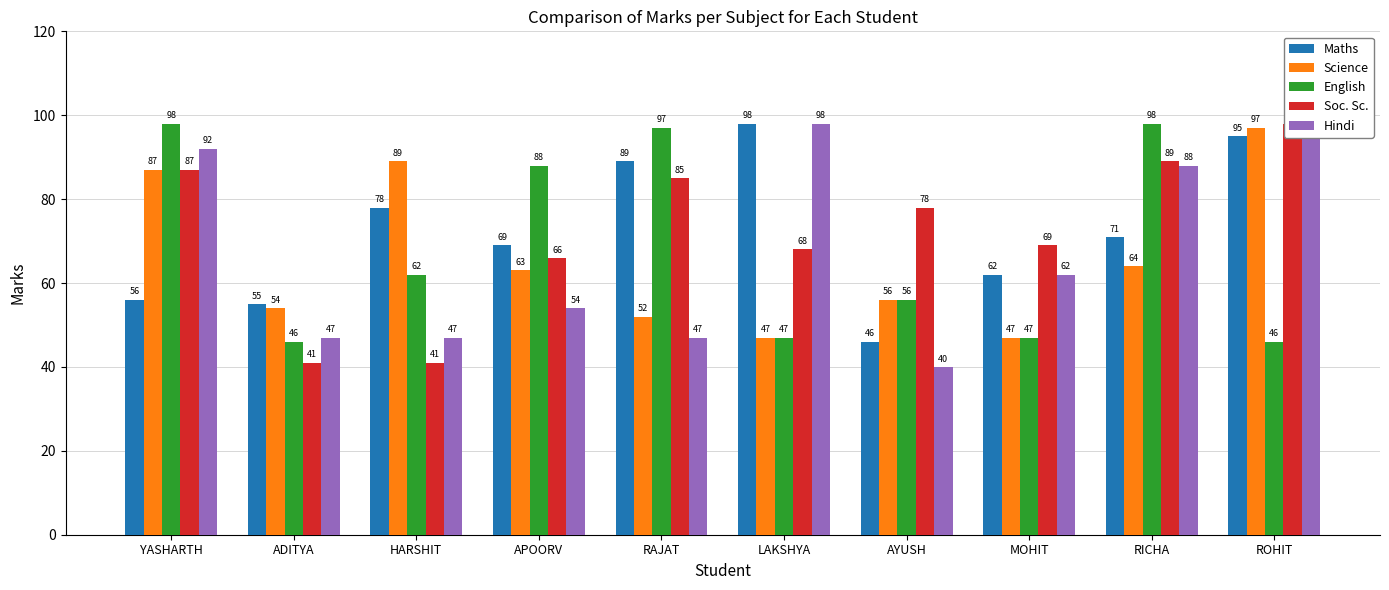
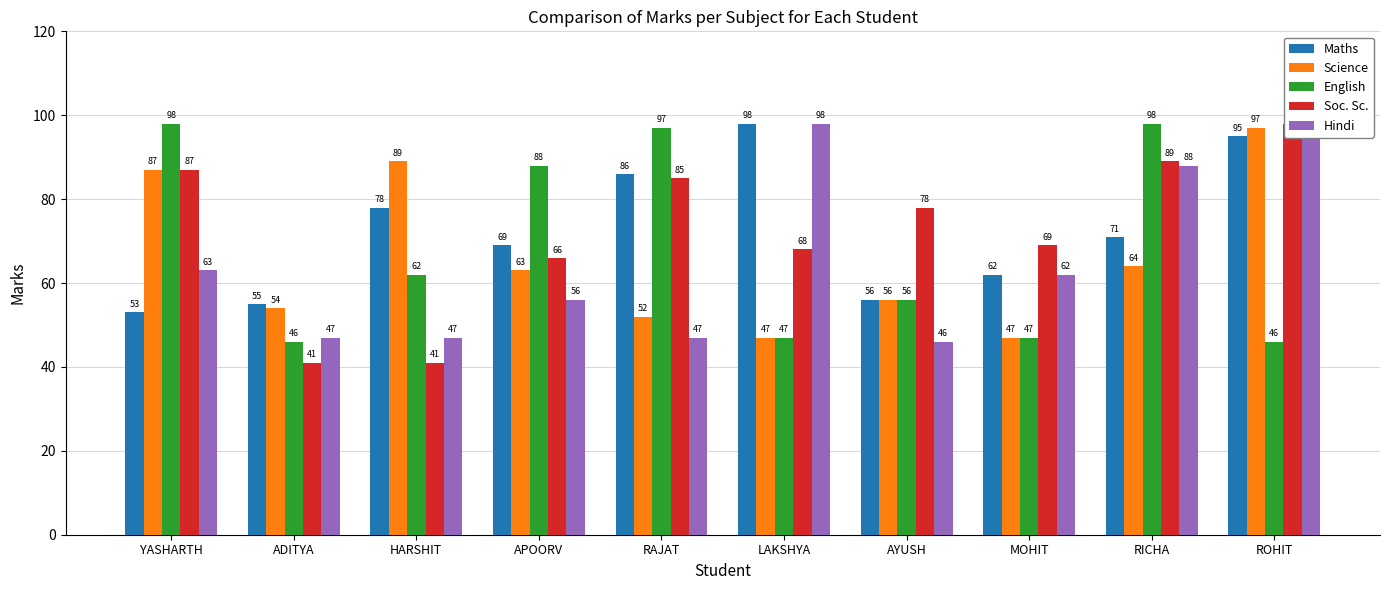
  {
    "Maths": {
-     "YASHARTH": 56,
+     "YASHARTH": 53,
      "ADITYA": 55,
      "HARSHIT": 78,
      "APOORV": 69,
-     "RAJAT": 89,
+     "RAJAT": 86,
      "LAKSHYA": 98,
-     "AYUSH": 46,
+     "AYUSH": 56,
      "MOHIT": 62,
      "RICHA": 71,
      "ROHIT": 95
    },
    "Science": {
      "YASHARTH": 87,
      "ADITYA": 54,
      "HARSHIT": 89,
      "APOORV": 63,
      "RAJAT": 52,
      "LAKSHYA": 47,
      "AYUSH": 56,
      "MOHIT": 47,
      "RICHA": 64,
      "ROHIT": 97
    },
    "English": {
      "YASHARTH": 98,
      "ADITYA": 46,
      "HARSHIT": 62,
      "APOORV": 88,
      "RAJAT": 97,
      "LAKSHYA": 47,
      "AYUSH": 56,
      "MOHIT": 47,
      "RICHA": 98,
      "ROHIT": 46
    },
    "Soc. Sc.": {
      "YASHARTH": 87,
      "ADITYA": 41,
      "HARSHIT": 41,
      "APOORV": 66,
      "RAJAT": 85,
      "LAKSHYA": 68,
      "AYUSH": 78,
      "MOHIT": 69,
      "RICHA": 89
    },
    "Hindi": {
-     "YASHARTH": 92,
+     "YASHARTH": 63,
      "ADITYA": 47,
      "HARSHIT": 47,
-     "APOORV": 54,
+     "APOORV": 56,
      "RAJAT": 47,
      "LAKSHYA": 98,
-     "AYUSH": 40,
+     "AYUSH": 46,
      "MOHIT": 62,
      "RICHA": 88
    }
  }
